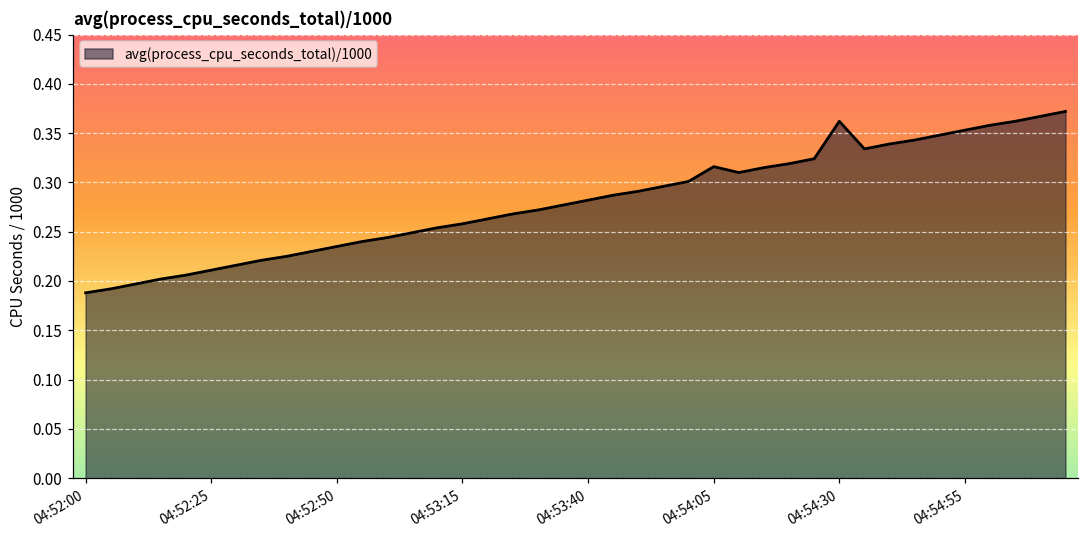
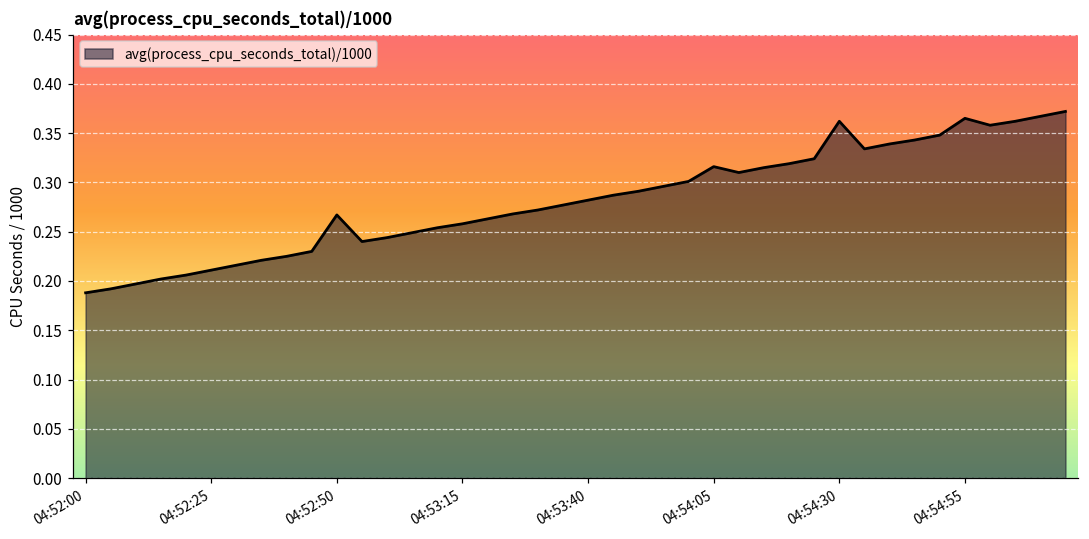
  {
    "04:52:00": 0.19,
    "04:52:25": 0.21,
-   "04:52:50": 0.24,
+   "04:52:50": 0.27,
    "04:53:15": 0.26,
    "04:53:40": 0.28,
    "04:54:05": 0.32,
    "04:54:30": 0.36,
-   "04:54:55": 0.35
+   "04:54:55": 0.37
  }
